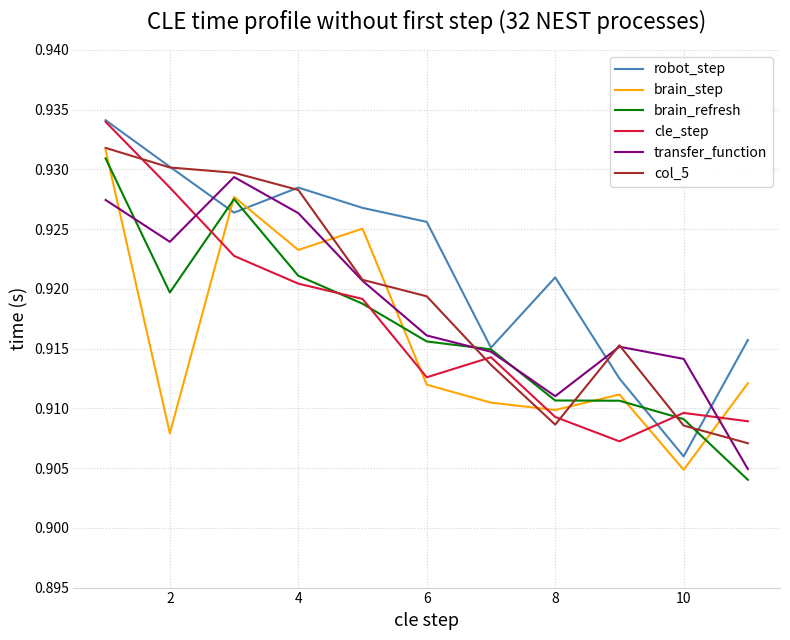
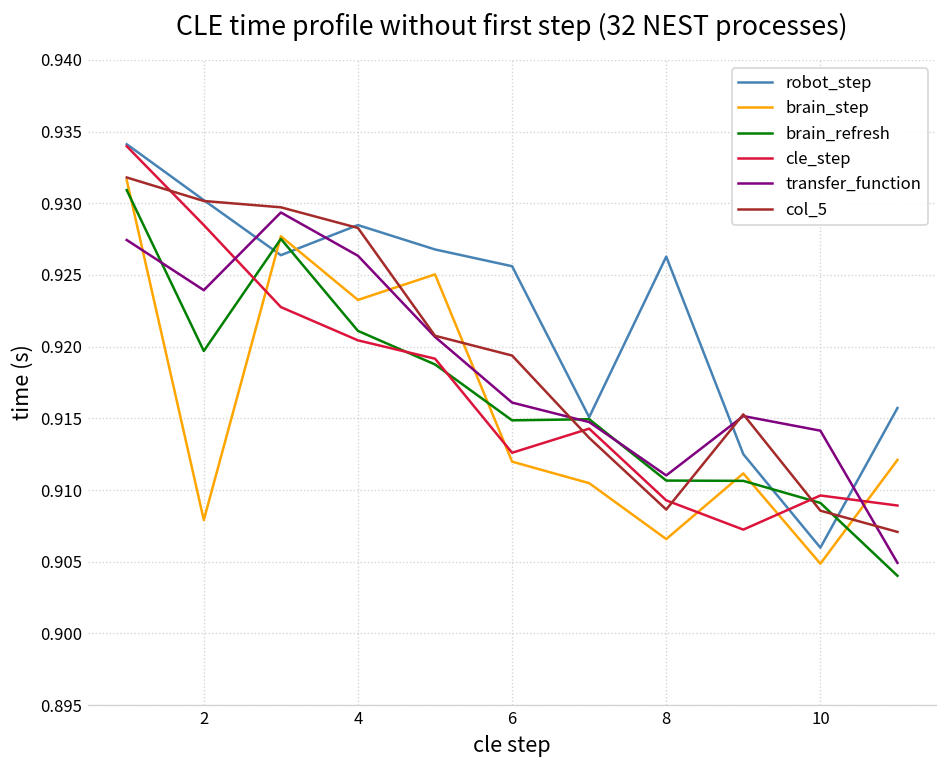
  {
    "robot_step": {
      "6": 0.9256,
-     "8": 0.9210,
+     "8": 0.9263,
      "10": 0.9060
    },
    "brain_step": {
      "2": 0.9079,
      "4": 0.9233,
      "6": 0.9120,
-     "8": 0.9099,
+     "8": 0.9066,
      "10": 0.9049
    },
    "brain_refresh": {
      "2": 0.9197,
      "4": 0.9211,
-     "6": 0.9156,
+     "6": 0.9149,
      "8": 0.9107,
      "10": 0.9091
    },
    "cle_step": {
      "2": 0.9285,
      "4": 0.9204,
      "6": 0.9126,
      "8": 0.9093,
      "10": 0.9096
    },
    "transfer_function": {
      "2": 0.9239,
      "4": 0.9263,
      "6": 0.9161,
      "8": 0.9110,
      "10": 0.9141
    },
    "col_5": {
      "6": 0.9194,
      "8": 0.9086,
      "10": 0.9086
    }
  }
